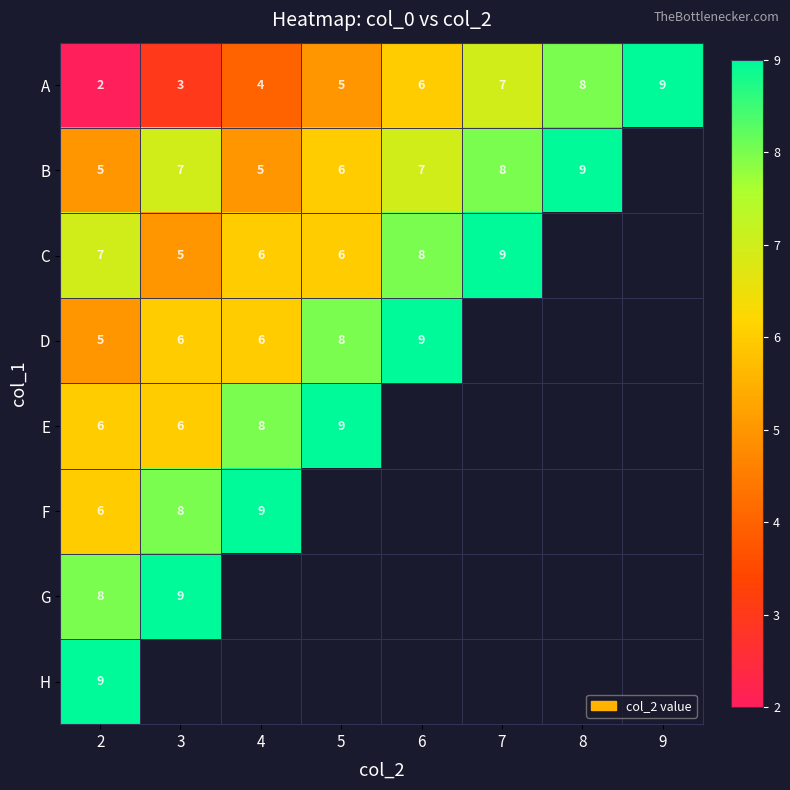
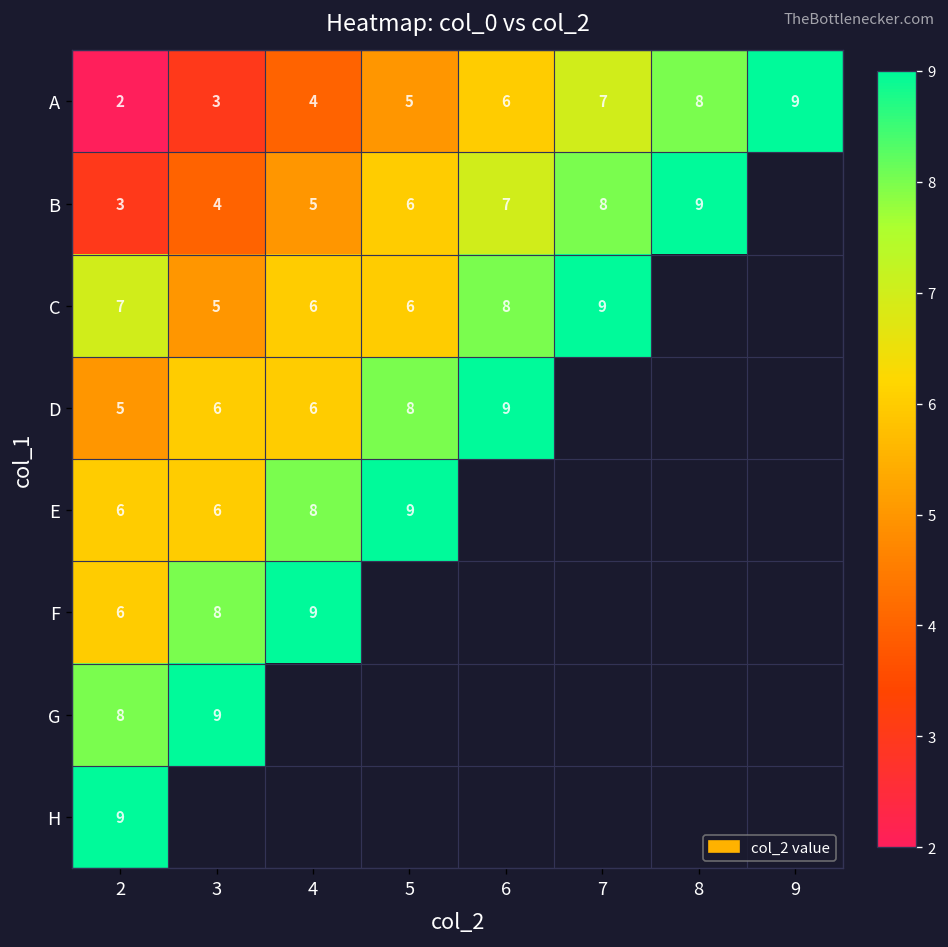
  {
    "A": {
      "2": 2,
      "3": 3,
      "4": 4,
      "5": 5,
      "6": 6,
      "7": 7,
      "8": 8,
      "9": 9
    },
    "B": {
-     "2": 5,
-     "3": 7,
+     "2": 3,
+     "3": 4,
      "4": 5,
      "5": 6,
      "6": 7,
      "7": 8,
      "8": 9
    },
    "C": {
      "2": 7,
      "3": 5,
      "4": 6,
      "5": 6,
      "6": 8,
      "7": 9
    },
    "D": {
      "2": 5,
      "3": 6,
      "4": 6,
      "5": 8,
      "6": 9
    },
    "E": {
      "2": 6,
      "3": 6,
      "4": 8,
      "5": 9
    },
    "F": {
      "2": 6,
      "3": 8,
      "4": 9
    },
    "G": {
      "2": 8,
      "3": 9
    },
    "H": {
      "2": 9
    }
  }
